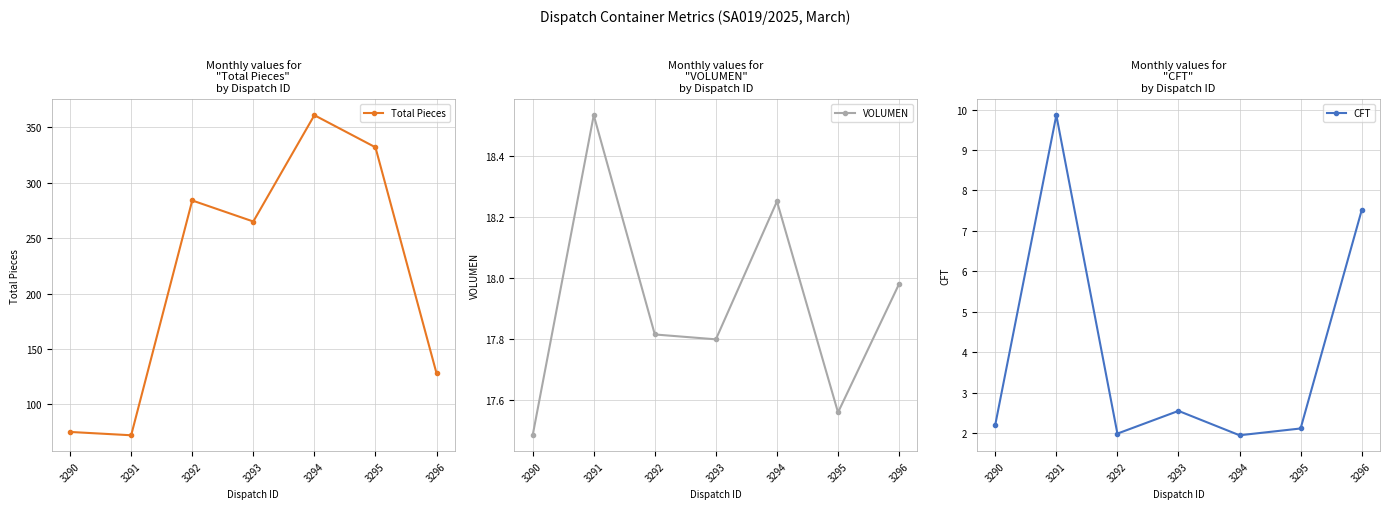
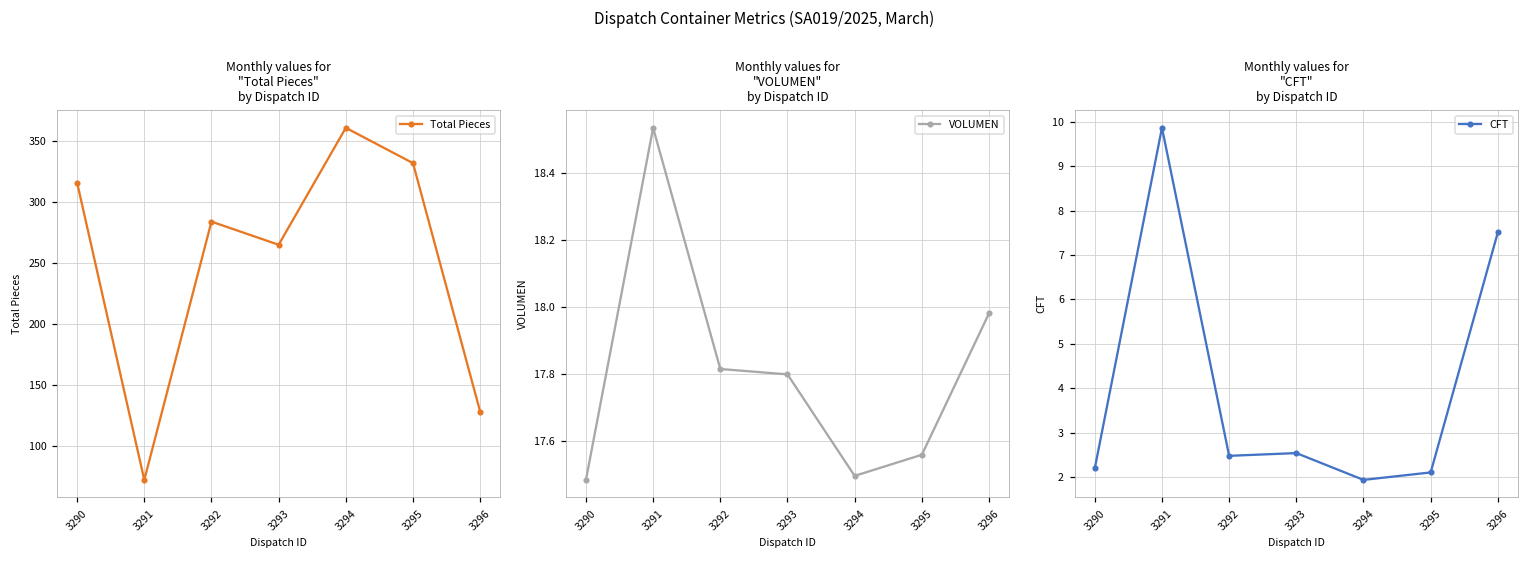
  {
    "Monthly values for \"Total Pieces\" by Dispatch ID": {
-     "3290": 75,
+     "3290": 316,
      "3291": 72,
      "3292": 284,
      "3293": 265,
      "3294": 361,
      "3295": 332,
      "3296": 128
    },
    "Monthly values for \"VOLUMEN\" by Dispatch ID": {
      "3290": 17.48,
      "3291": 18.54,
      "3292": 17.82,
      "3293": 17.80,
-     "3294": 18.25,
+     "3294": 17.50,
      "3295": 17.56,
      "3296": 17.98
    },
    "Monthly values for \"CFT\" by Dispatch ID": {
      "3290": 2.2,
      "3291": 9.9,
-     "3292": 2.0,
+     "3292": 2.5,
      "3293": 2.5,
      "3294": 1.9,
      "3295": 2.1,
      "3296": 7.5
    }
  }
